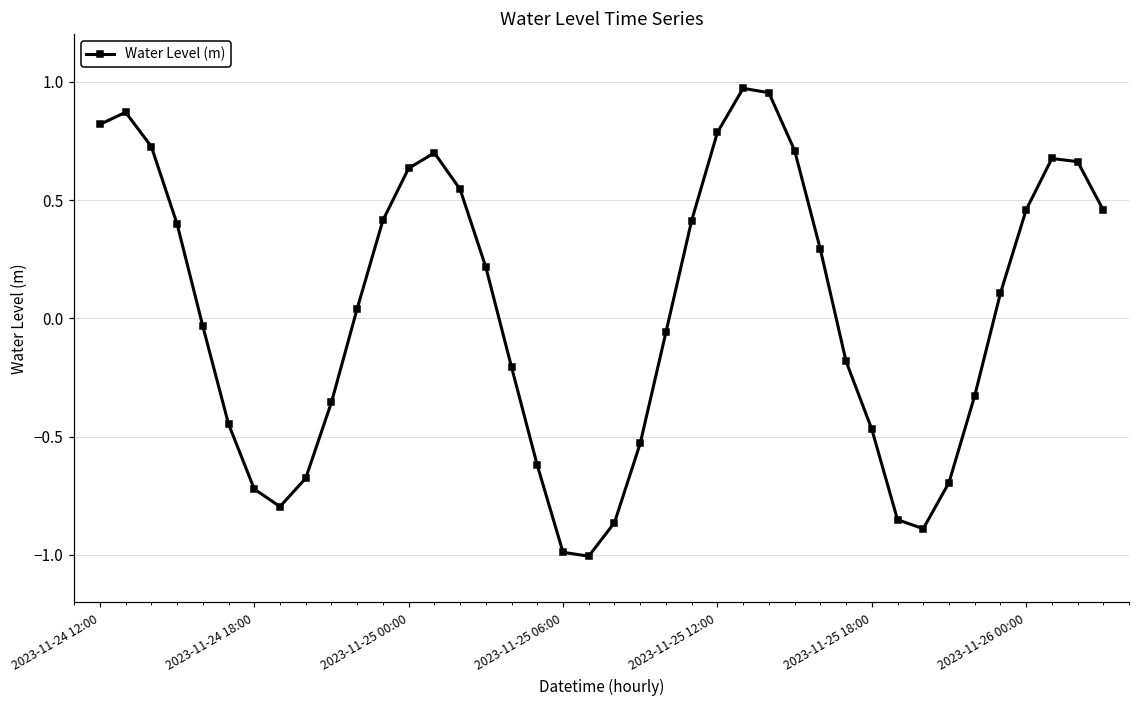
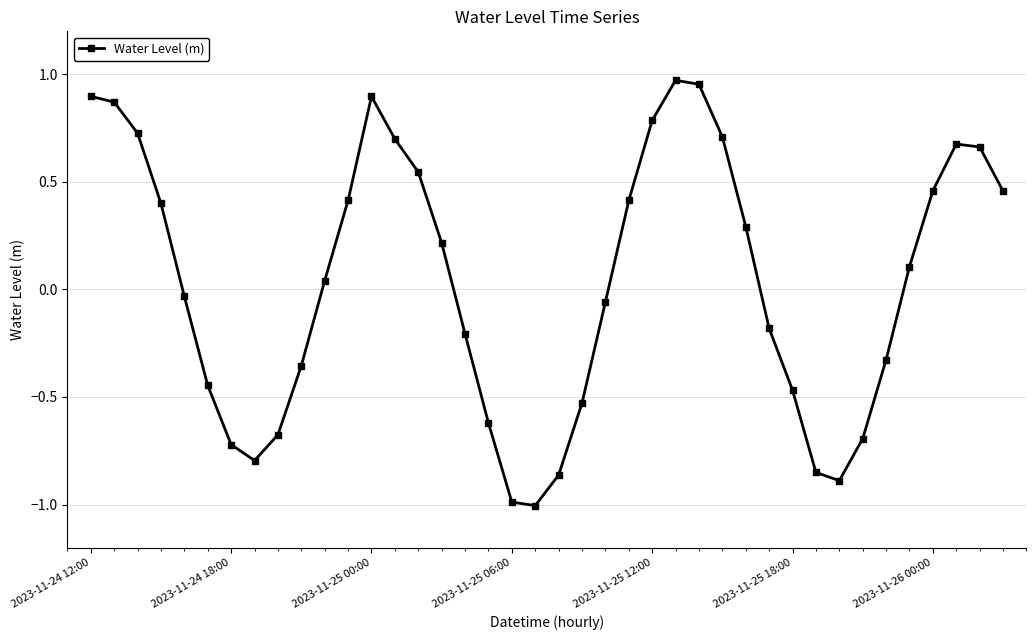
  {
-   "2023-11-24 12:00": 0.82,
+   "2023-11-24 12:00": 0.90,
    "2023-11-24 18:00": -0.72,
-   "2023-11-25 00:00": 0.63,
+   "2023-11-25 00:00": 0.90,
    "2023-11-25 06:00": -0.99,
    "2023-11-25 12:00": 0.79,
    "2023-11-25 18:00": -0.47,
    "2023-11-26 00:00": 0.46
  }
